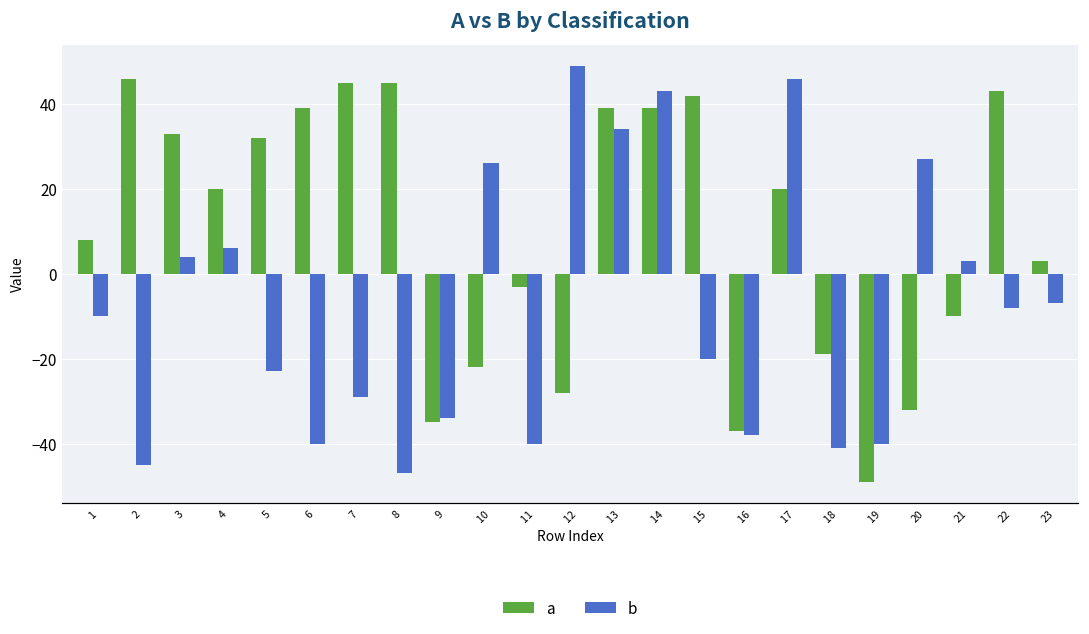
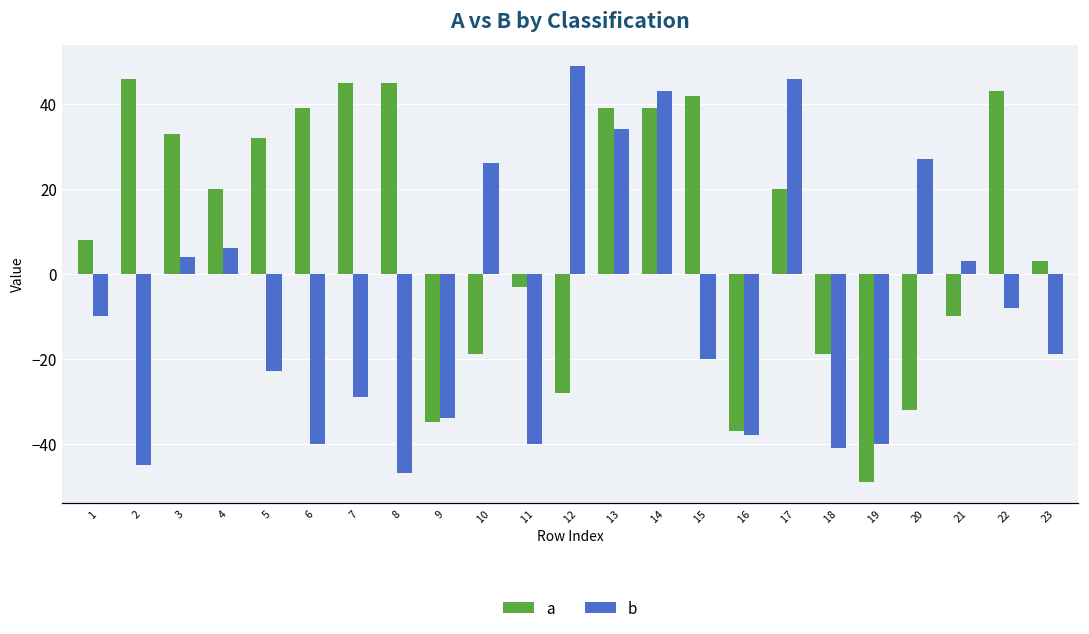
  {
    "a": {
      "1": 8,
      "2": 46,
      "3": 33,
      "4": 20,
      "5": 32,
      "6": 39,
      "7": 45,
      "8": 45,
      "9": -35,
-     "10": -22,
+     "10": -19,
      "11": -3,
      "12": -28,
      "13": 39,
      "14": 39,
      "15": 42,
      "16": -37,
      "17": 20,
      "18": -19,
      "19": -49,
      "20": -32,
      "21": -10,
      "22": 43,
      "23": 3
    },
    "b": {
      "1": -10,
      "2": -45,
      "3": 4,
      "4": 6,
      "5": -23,
      "6": -40,
      "7": -29,
      "8": -47,
      "9": -34,
      "10": 26,
      "11": -40,
      "12": 49,
      "13": 34,
      "14": 43,
      "15": -20,
      "16": -38,
      "17": 46,
      "18": -41,
      "19": -40,
      "20": 27,
      "21": 3,
      "22": -8,
-     "23": -7
+     "23": -19
    }
  }
